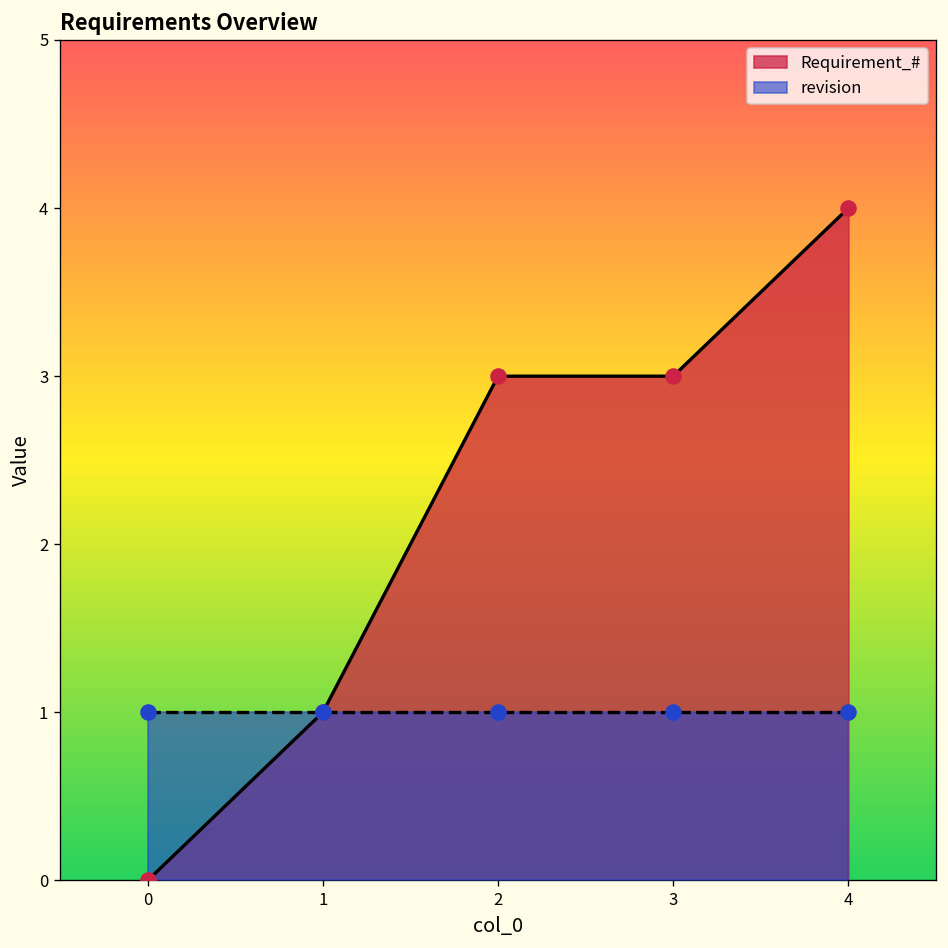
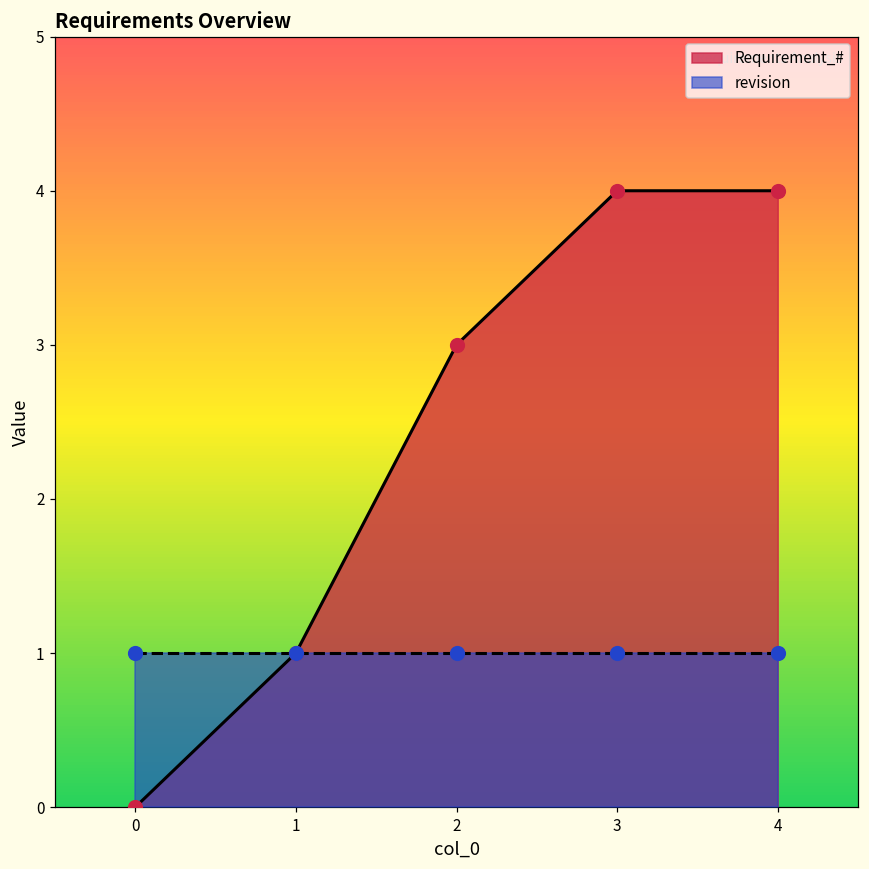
  {
    "Requirement_#": {
      "0": 0,
      "2": 3,
-     "3": 3,
+     "3": 4,
      "4": 4
    },
    "revision": {
      "0": 1,
      "2": 1,
      "3": 1,
      "4": 1
    }
  }
